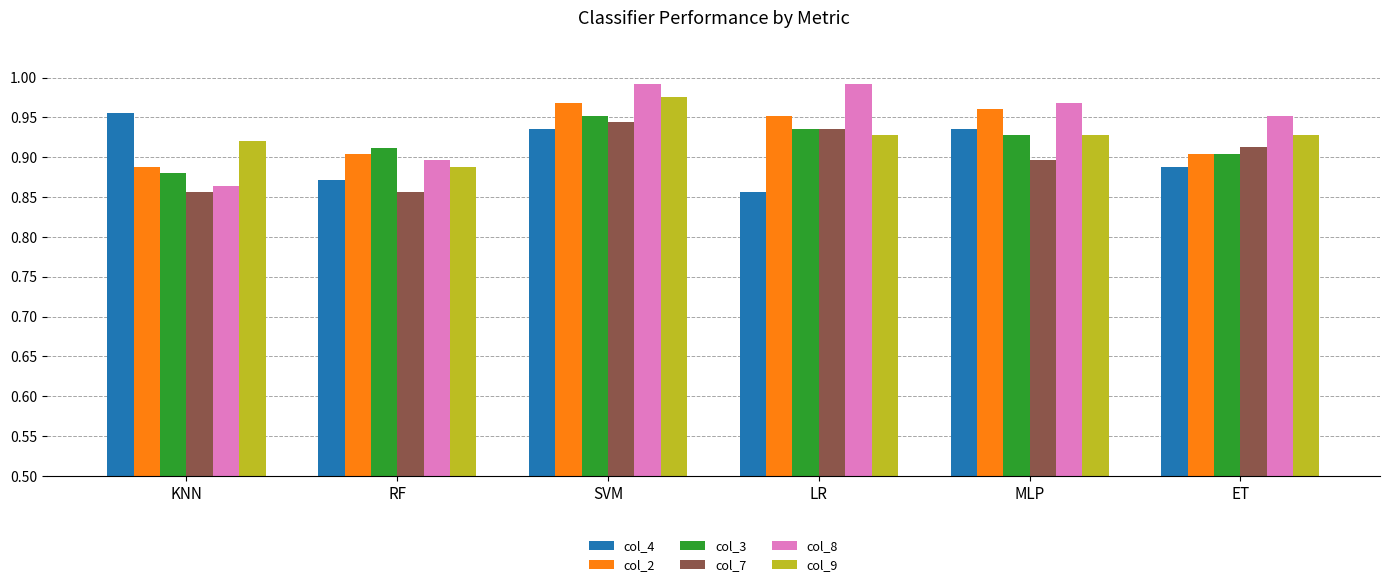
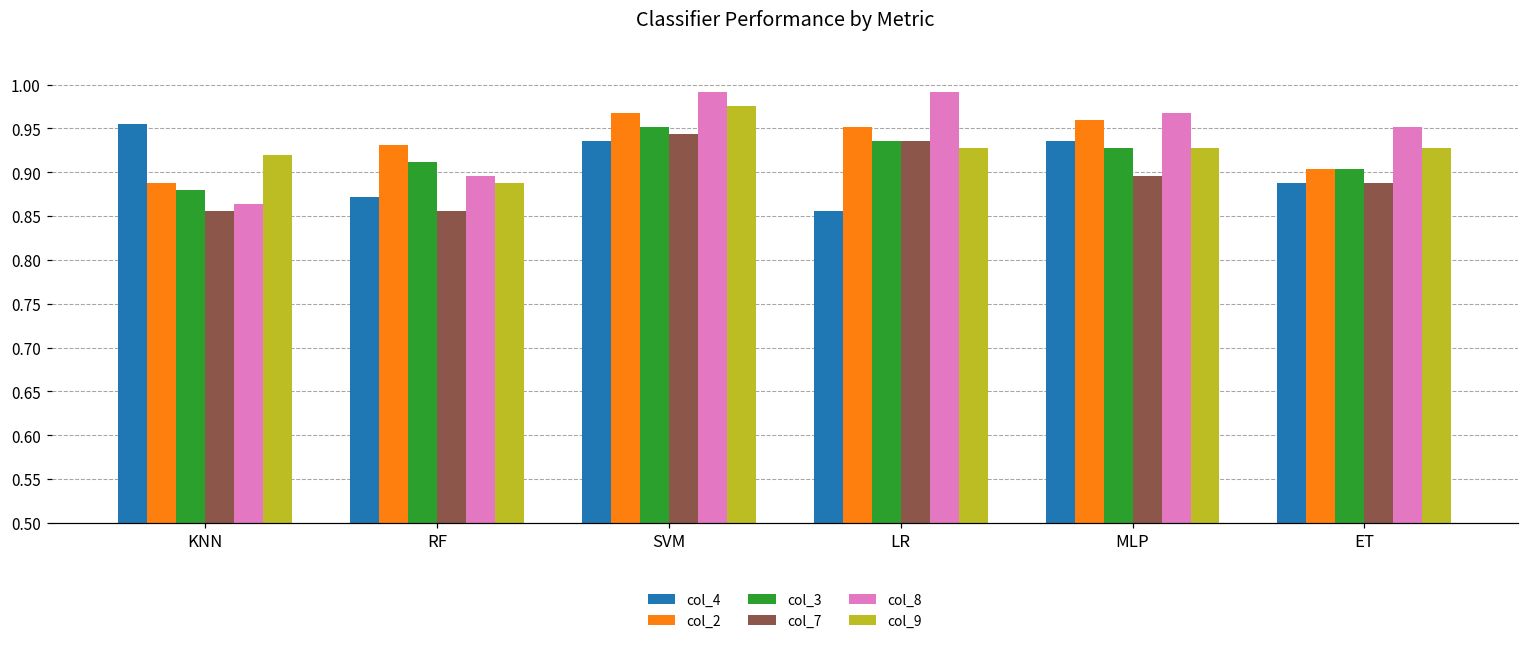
  {
    "col_4": {
      "KNN": 0.96,
      "RF": 0.87,
      "SVM": 0.94,
      "LR": 0.86,
      "MLP": 0.94,
      "ET": 0.89
    },
    "col_2": {
      "KNN": 0.89,
-     "RF": 0.90,
+     "RF": 0.93,
      "SVM": 0.97,
      "LR": 0.95,
      "MLP": 0.96,
      "ET": 0.90
    },
    "col_3": {
      "KNN": 0.88,
      "RF": 0.91,
      "SVM": 0.95,
      "LR": 0.94,
      "MLP": 0.93,
      "ET": 0.90
    },
    "col_7": {
      "KNN": 0.86,
      "RF": 0.86,
      "SVM": 0.94,
      "LR": 0.94,
      "MLP": 0.90,
-     "ET": 0.91
+     "ET": 0.89
    },
    "col_8": {
      "KNN": 0.86,
      "RF": 0.90,
      "SVM": 0.99,
      "LR": 0.99,
      "MLP": 0.97,
      "ET": 0.95
    },
    "col_9": {
      "KNN": 0.92,
      "RF": 0.89,
      "SVM": 0.98,
      "LR": 0.93,
      "MLP": 0.93,
      "ET": 0.93
    }
  }
